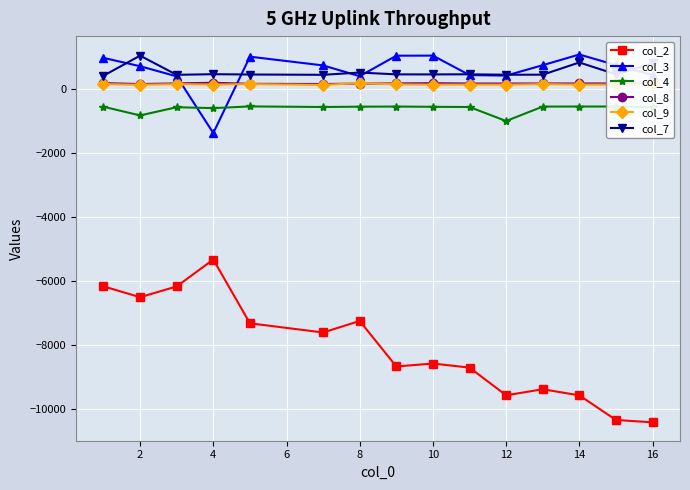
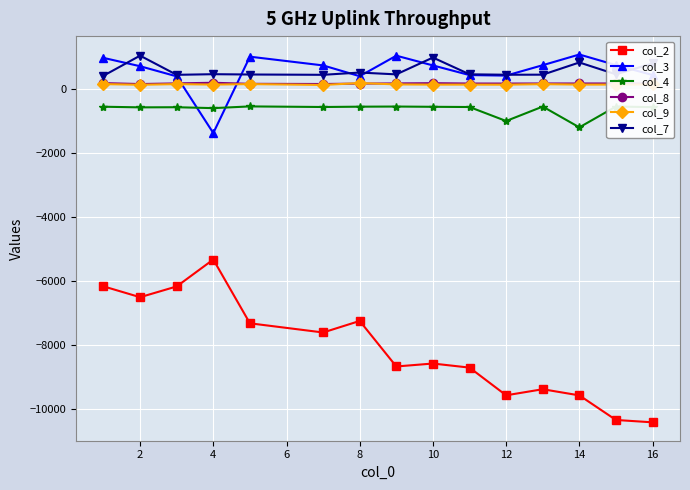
  {
    "col_2": {
      "2": -6500,
      "4": -5300,
      "8": -7300,
      "10": -8600,
      "12": -9600,
      "14": -9600,
      "16": -10400
    },
    "col_3": {
      "2": 700,
      "4": -1400,
      "8": 400,
-     "10": 1100,
+     "10": 800,
      "14": 1100
    },
    "col_4": {
-     "2": -800,
+     "2": -600,
      "4": -600,
      "8": -500,
      "10": -500,
      "12": -1000,
-     "14": -500
+     "14": -1200
    },
    "col_7": {
      "2": 1100,
      "4": 500,
      "8": 500,
-     "10": 500,
+     "10": 1000,
      "14": 800
    }
  }
